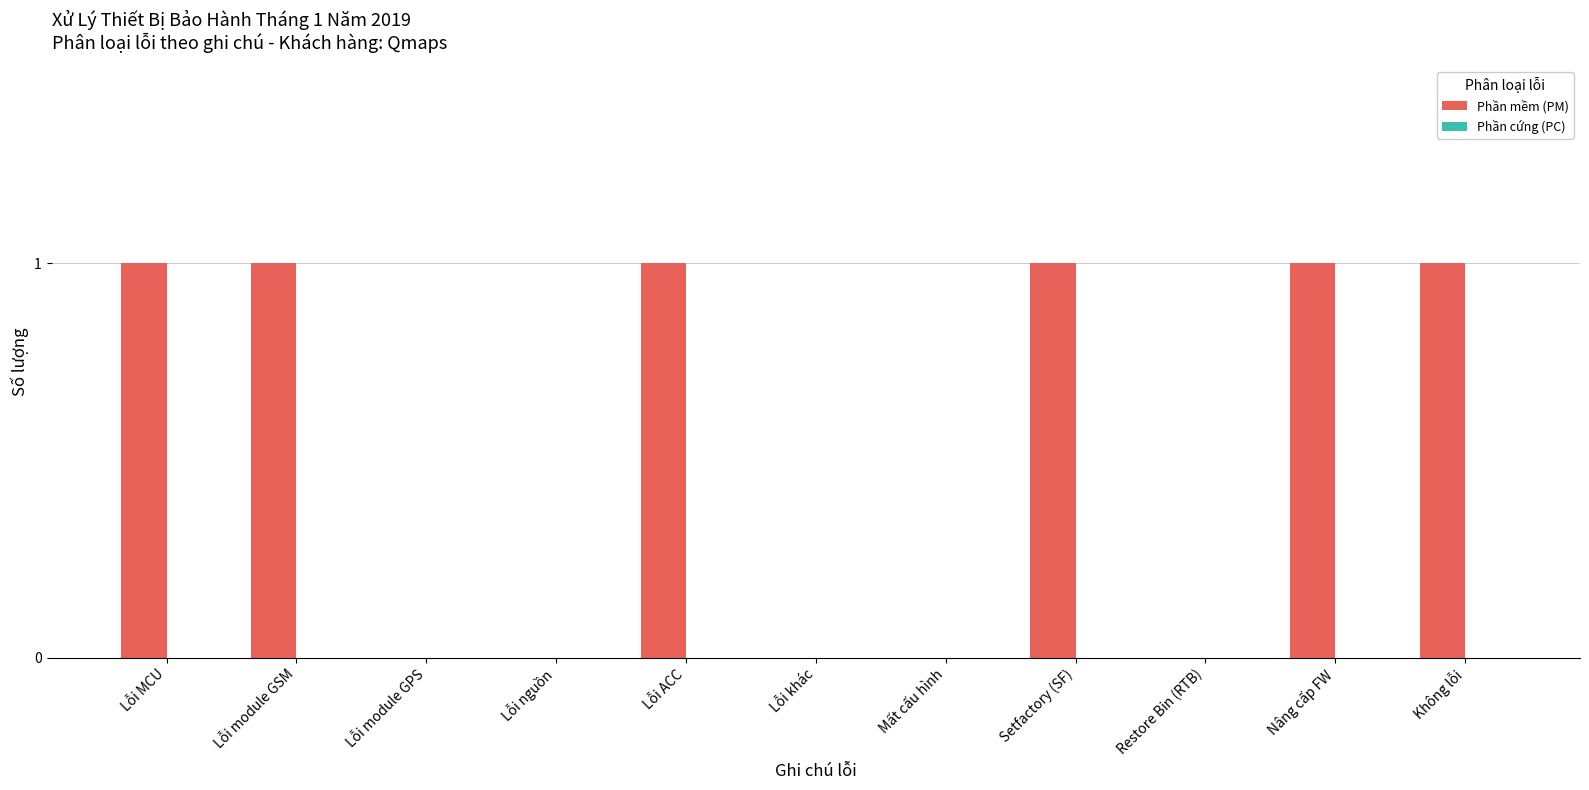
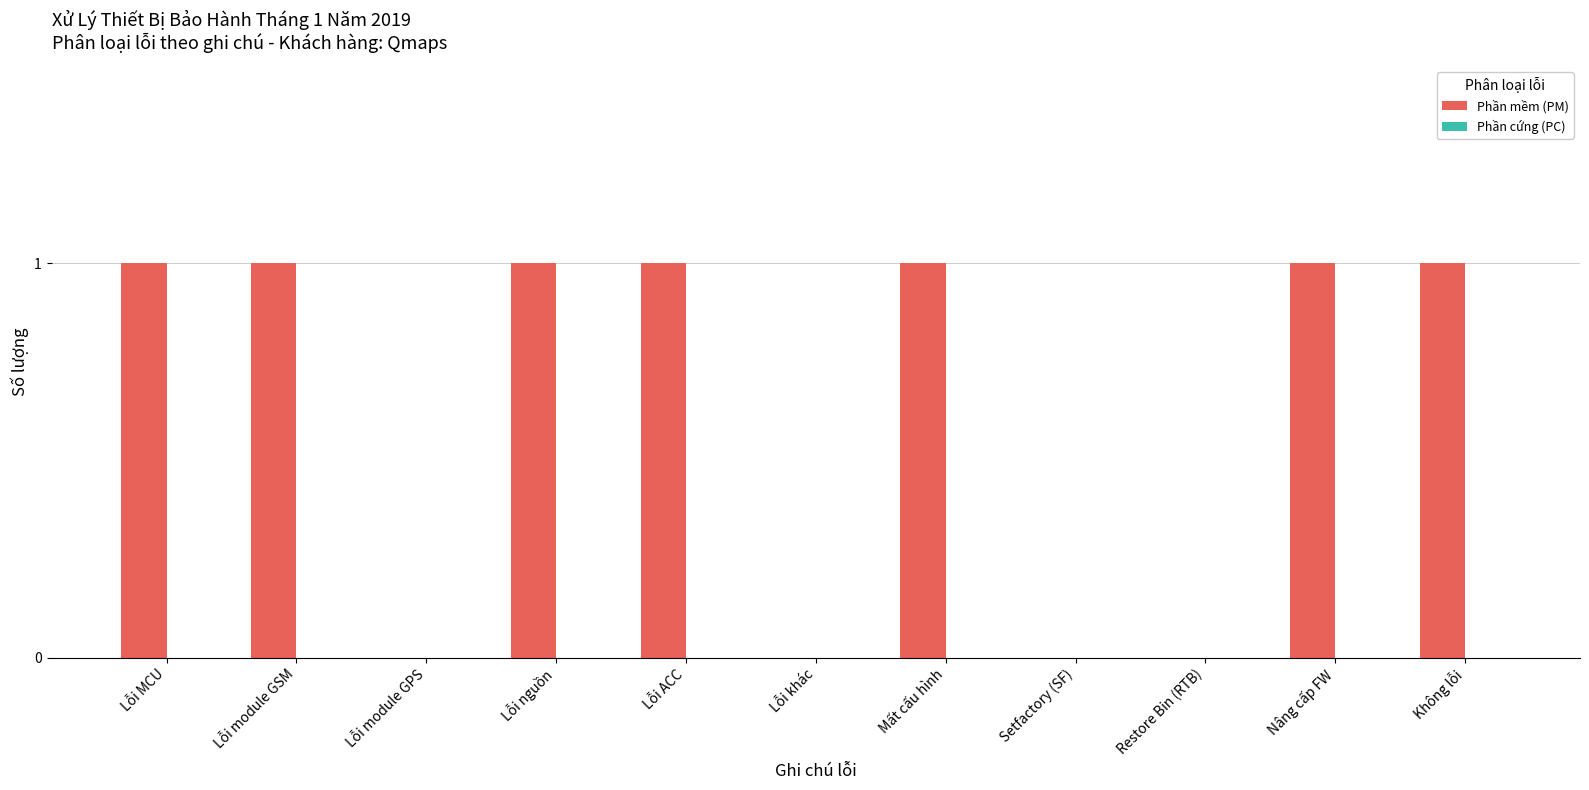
  {
    "Phần mềm (PM)": {
      "Lỗi MCU": 1,
      "Lỗi module GSM": 1,
      "Lỗi module GPS": 0,
-     "Lỗi nguồn": 0,
+     "Lỗi nguồn": 1,
      "Lỗi ACC": 1,
      "Lỗi khác": 0,
-     "Mất cấu hình": 0,
-     "Setfactory (SF)": 1,
+     "Mất cấu hình": 1,
+     "Setfactory (SF)": 0,
      "Restore Bin (RTB)": 0,
      "Nâng cấp FW": 1,
      "Không lỗi": 1
    },
    "Phần cứng (PC)": {
      "Lỗi MCU": 0,
      "Lỗi module GSM": 0,
      "Lỗi module GPS": 0,
      "Lỗi nguồn": 0,
      "Lỗi ACC": 0,
      "Lỗi khác": 0,
      "Mất cấu hình": 0,
      "Setfactory (SF)": 0,
      "Restore Bin (RTB)": 0,
      "Nâng cấp FW": 0,
      "Không lỗi": 0
    }
  }
